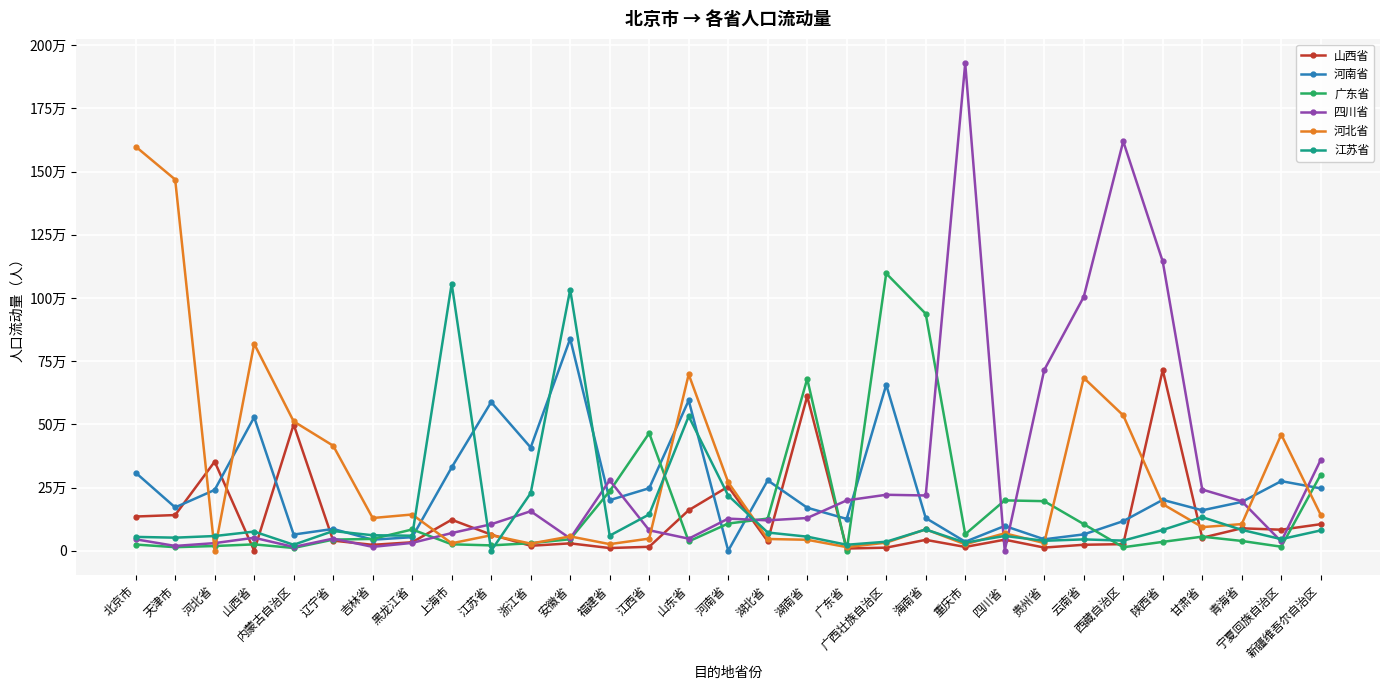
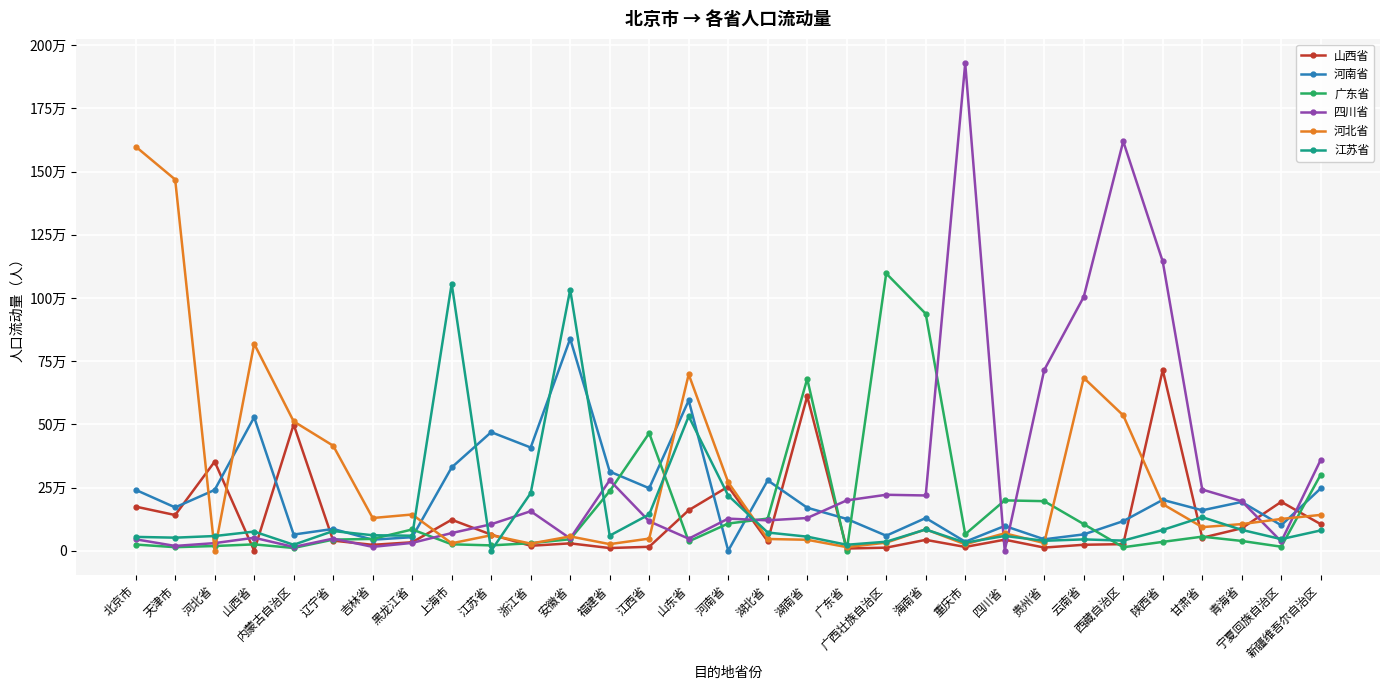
  {
    "山西省": {
-     "北京市": "14万",
+     "北京市": "17万",
      "天津市": "14万",
      "河北省": "35万",
      "山西省": "0万",
      "内蒙古自治区": "50万",
      "上海市": "12万",
      "安徽省": "3万",
      "福建省": "1万",
      "江西省": "2万",
      "山东省": "16万",
      "河南省": "25万",
      "湖南省": "61万",
      "广西壮族自治区": "1万",
      "海南省": "4万",
      "重庆市": "1万",
      "四川省": "4万",
      "贵州省": "1万",
      "云南省": "2万",
      "西藏自治区": "3万",
      "陕西省": "72万",
-     "宁夏回族自治区": "8万",
+     "宁夏回族自治区": "19万",
      "新疆维吾尔自治区": "10万"
    },
    "河南省": {
-     "北京市": "31万",
+     "北京市": "24万",
      "天津市": "17万",
      "河北省": "24万",
      "山西省": "53万",
      "内蒙古自治区": "6万",
      "上海市": "33万",
-     "江苏省": "59万",
+     "江苏省": "47万",
      "浙江省": "41万",
      "安徽省": "84万",
-     "福建省": "20万",
+     "福建省": "31万",
      "江西省": "25万",
      "山东省": "59万",
      "河南省": "0万",
      "湖北省": "28万",
      "湖南省": "17万",
      "广东省": "13万",
-     "广西壮族自治区": "66万",
+     "广西壮族自治区": "6万",
      "海南省": "13万",
      "四川省": "10万",
      "云南省": "6万",
      "西藏自治区": "12万",
      "陕西省": "20万",
      "甘肃省": "16万",
-     "宁夏回族自治区": "28万",
+     "宁夏回族自治区": "10万",
      "新疆维吾尔自治区": "25万"
    },
    "四川省": {
      "河北省": "3万",
      "山西省": "5万",
      "上海市": "7万",
      "江苏省": "10万",
      "浙江省": "16万",
      "福建省": "28万",
-     "江西省": "8万",
+     "江西省": "12万",
      "山东省": "5万",
      "河南省": "13万",
      "湖南省": "13万",
      "广东省": "20万",
      "广西壮族自治区": "22万",
      "海南省": "22万",
      "重庆市": "193万",
      "四川省": "0万",
      "贵州省": "72万",
      "云南省": "100万",
      "西藏自治区": "162万",
      "陕西省": "114万",
      "甘肃省": "24万",
      "新疆维吾尔自治区": "36万"
    },
    "河北省": {
      "北京市": "160万",
      "天津市": "147万",
      "河北省": "0万",
      "山西省": "82万",
      "内蒙古自治区": "51万",
      "辽宁省": "42万",
      "吉林省": "13万",
      "黑龙江省": "14万",
      "福建省": "3万",
      "江西省": "5万",
      "山东省": "70万",
      "河南省": "27万",
      "湖南省": "4万",
      "四川省": "7万",
      "云南省": "68万",
      "西藏自治区": "54万",
      "陕西省": "18万",
      "甘肃省": "9万",
      "青海省": "11万",
-     "宁夏回族自治区": "46万",
+     "宁夏回族自治区": "13万",
      "新疆维吾尔自治区": "14万"
    }
  }
